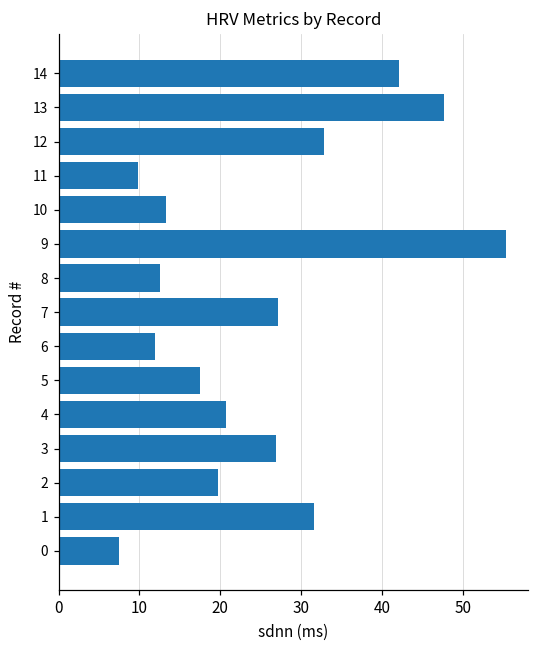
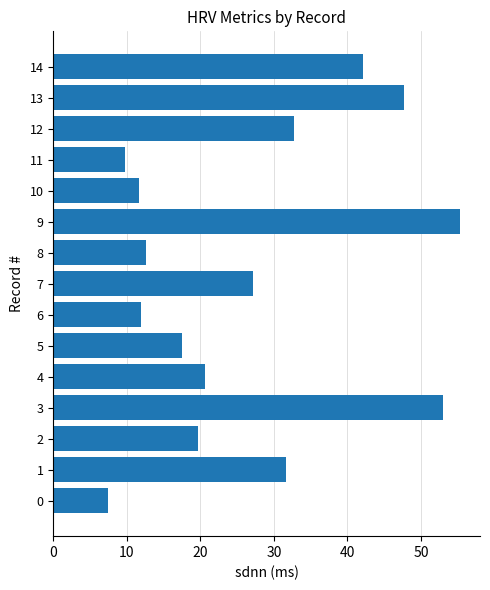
  {
    "14": 42,
    "13": 48,
    "12": 33,
    "11": 10,
-   "10": 13,
+   "10": 12,
    "9": 55,
    "8": 13,
    "7": 27,
    "6": 12,
    "5": 17,
    "4": 21,
-   "3": 27,
+   "3": 53,
    "2": 20,
    "1": 32,
    "0": 7
  }
